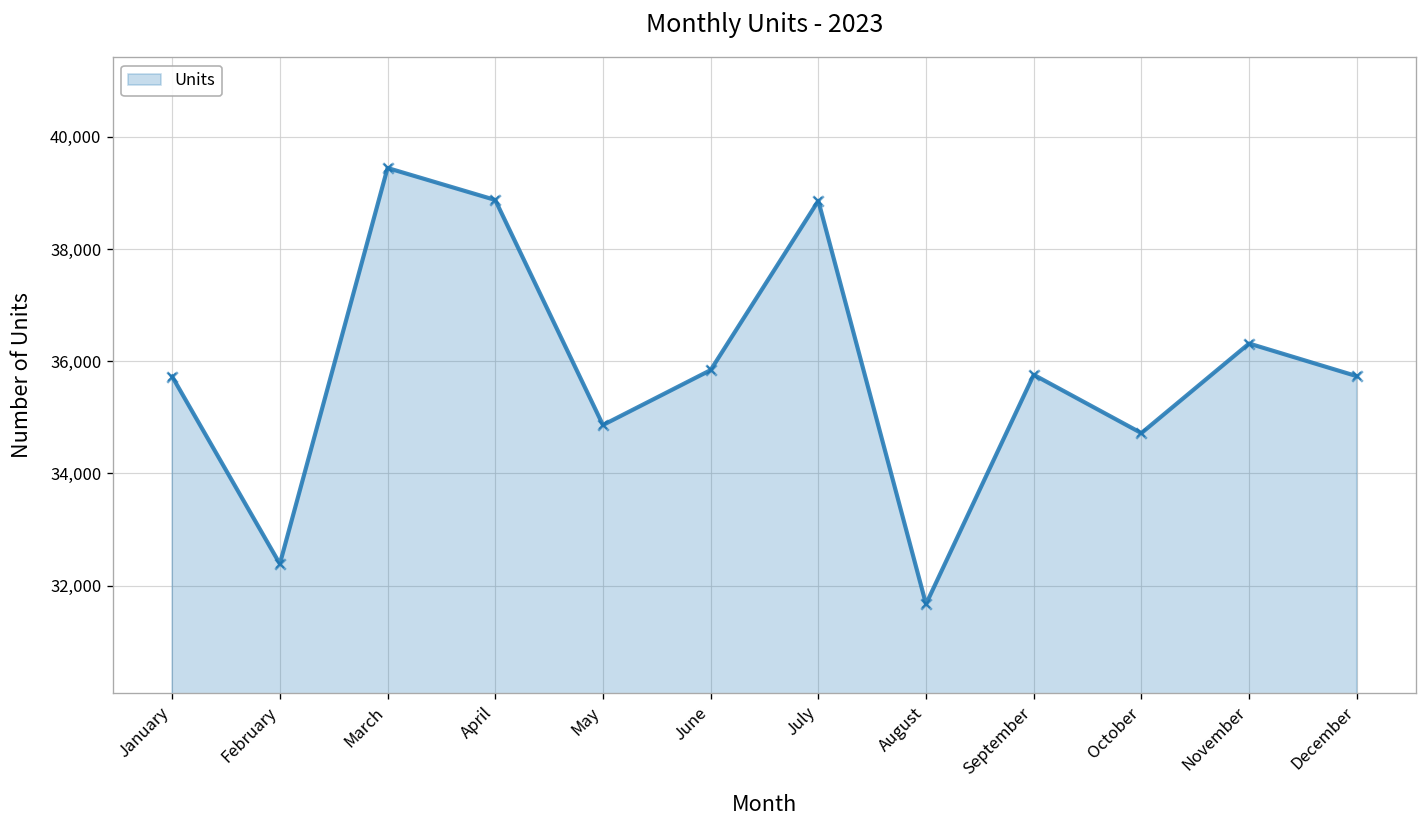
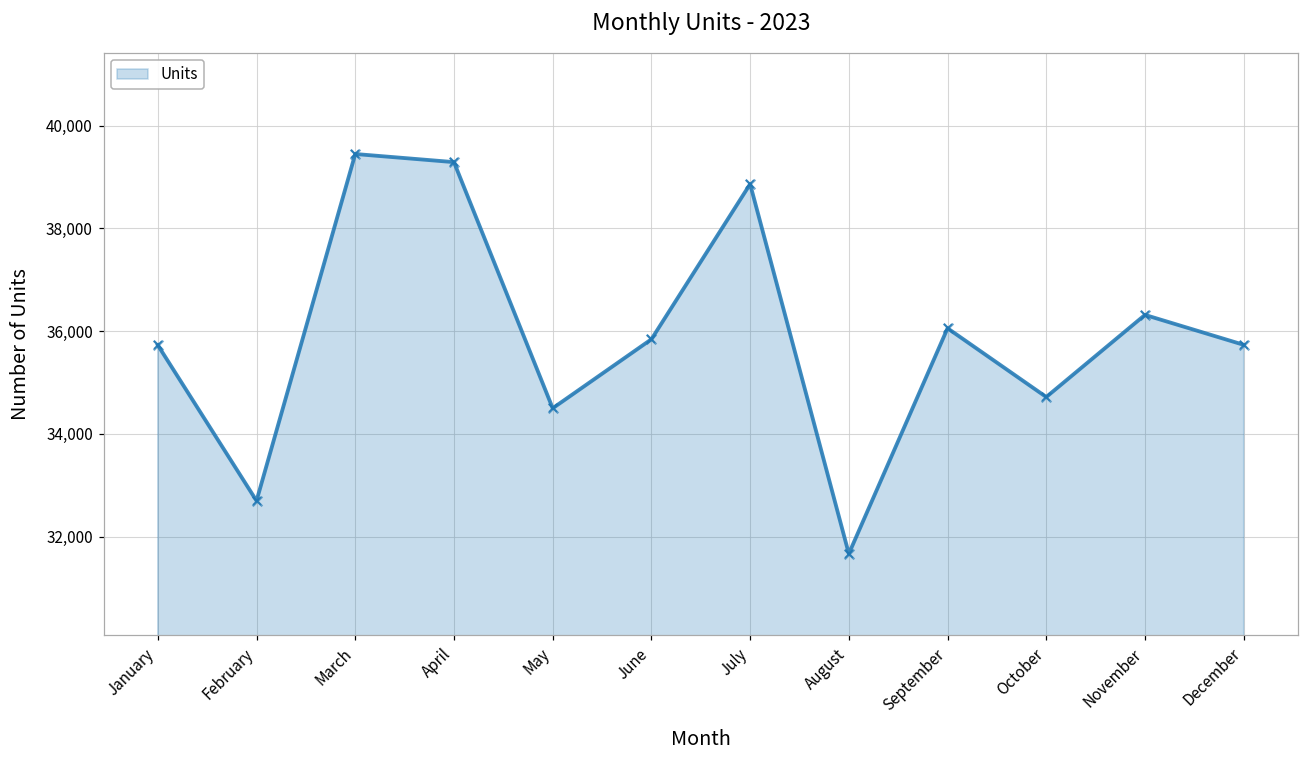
  {
    "January": "35,700",
-   "February": "32,400",
+   "February": "32,700",
    "March": "39,400",
-   "April": "38,900",
-   "May": "34,900",
+   "April": "39,300",
+   "May": "34,500",
    "June": "35,800",
    "July": "38,900",
    "August": "31,700",
-   "September": "35,800",
+   "September": "36,100",
    "October": "34,700",
    "November": "36,300",
    "December": "35,700"
  }
